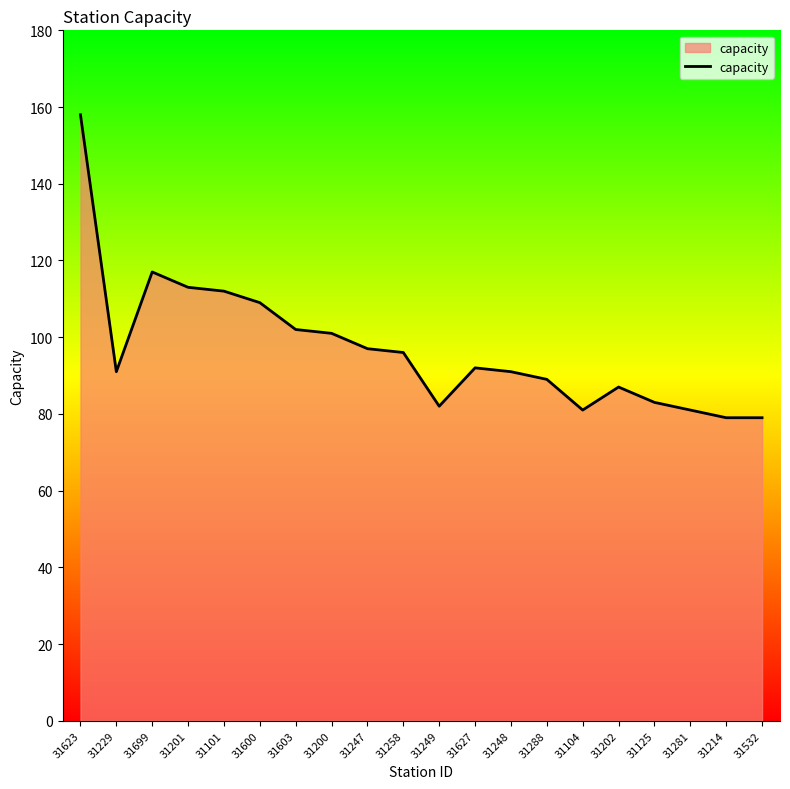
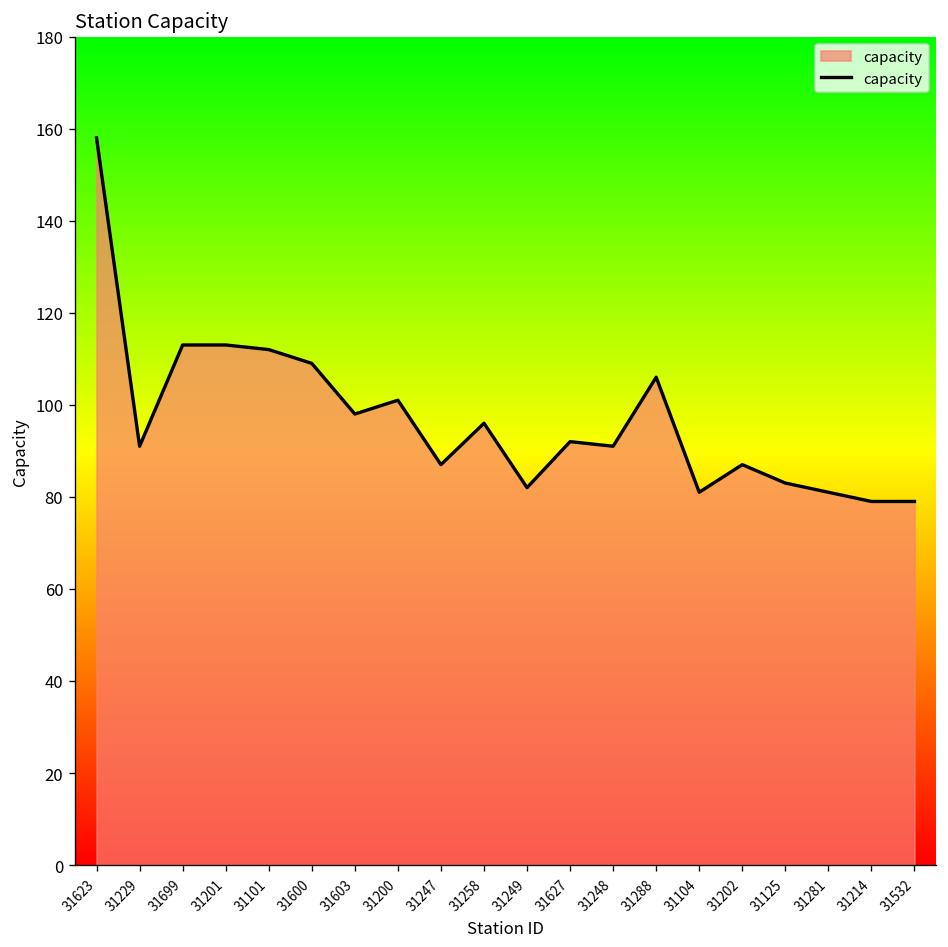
  {
    "31623": 158,
    "31229": 91,
-   "31699": 117,
+   "31699": 113,
    "31201": 113,
    "31101": 112,
    "31600": 109,
-   "31603": 102,
+   "31603": 98,
    "31200": 101,
-   "31247": 97,
+   "31247": 87,
    "31258": 96,
    "31249": 82,
    "31627": 92,
    "31248": 91,
-   "31288": 89,
+   "31288": 106,
    "31104": 81,
    "31202": 87,
    "31125": 83,
    "31281": 81,
    "31214": 79,
    "31532": 79
  }
